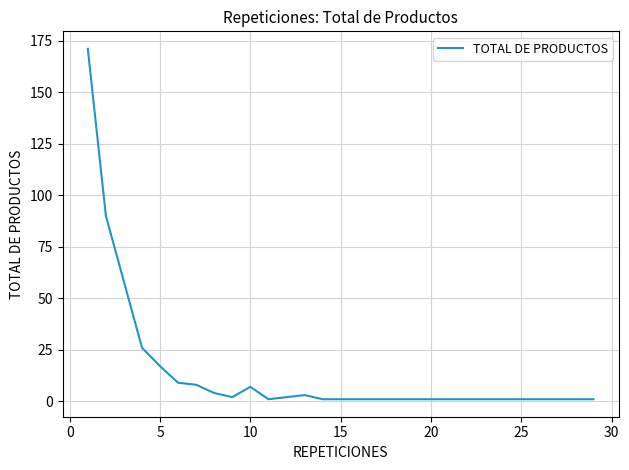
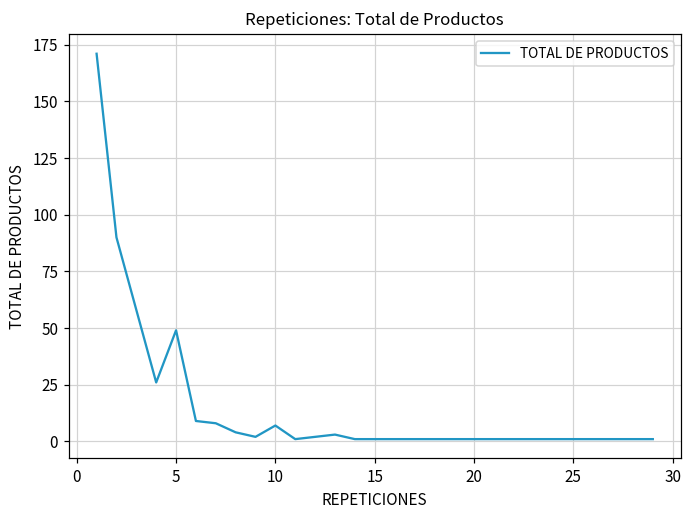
  {
-   "5": 17,
+   "5": 49,
    "10": 7,
    "15": 1
  }
